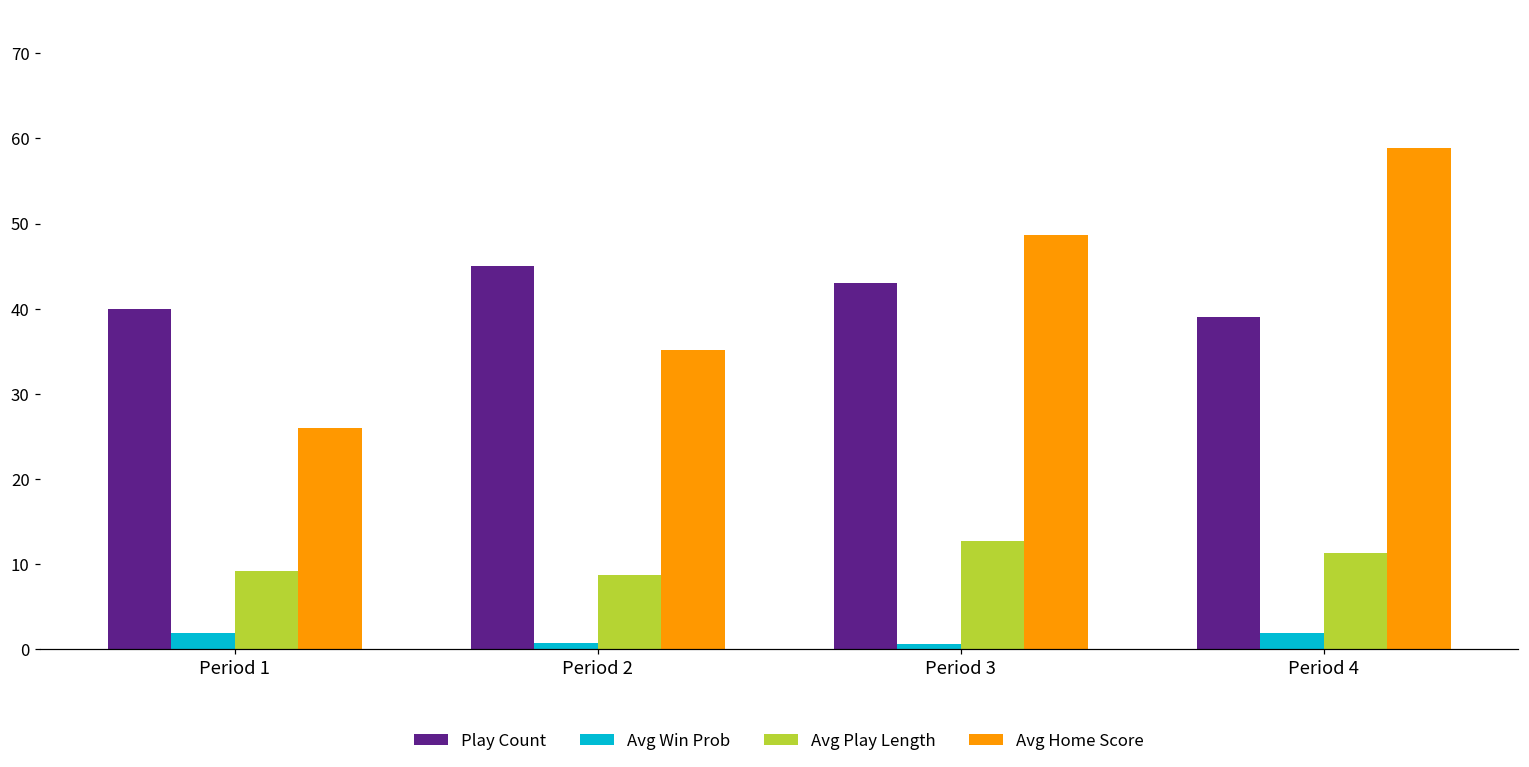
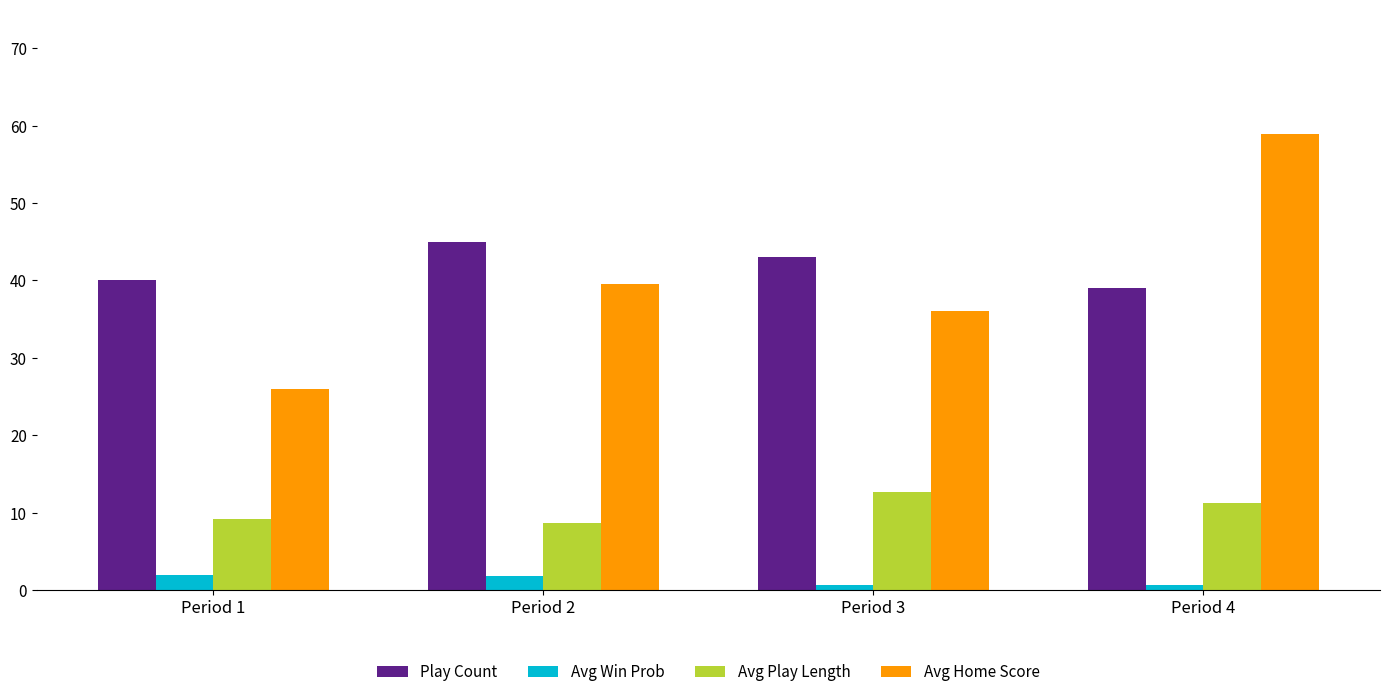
  {
    "Play Count": {
      "Period 1": 40,
      "Period 2": 45,
      "Period 3": 43,
      "Period 4": 39
    },
    "Avg Win Prob": {
      "Period 1": 2,
-     "Period 2": 1,
+     "Period 2": 2,
      "Period 3": 1,
-     "Period 4": 2
+     "Period 4": 1
    },
    "Avg Play Length": {
      "Period 1": 9,
      "Period 2": 9,
      "Period 3": 13,
      "Period 4": 11
    },
    "Avg Home Score": {
      "Period 1": 26,
-     "Period 2": 35,
-     "Period 3": 49,
+     "Period 2": 40,
+     "Period 3": 36,
      "Period 4": 59
    }
  }
